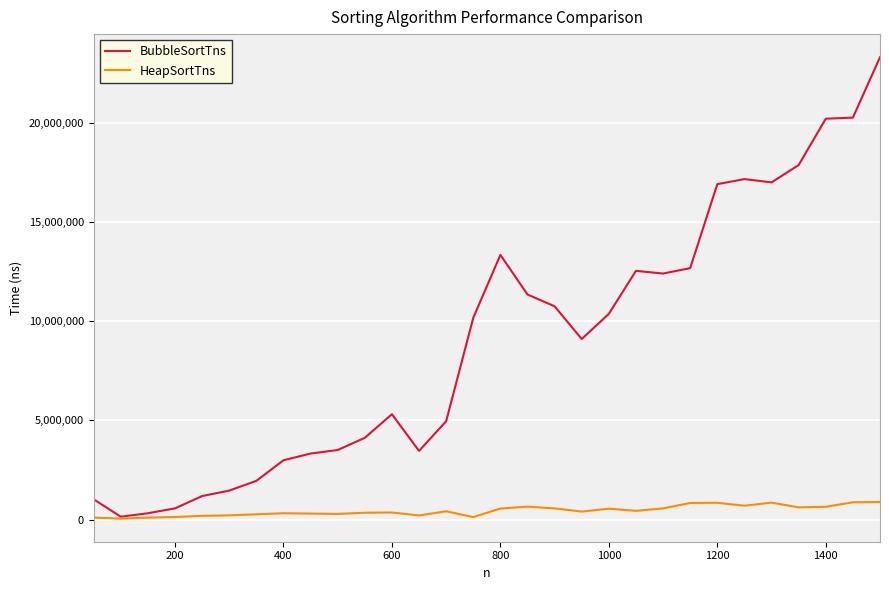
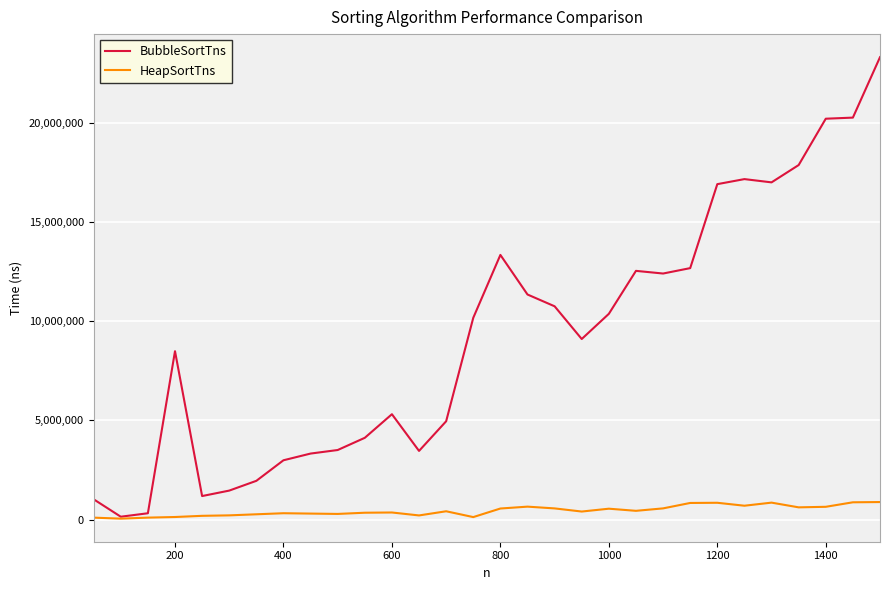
  {
    "BubbleSortTns": {
-     "200": "600,000",
+     "200": "8,500,000",
      "400": "3,000,000",
      "600": "5,300,000",
      "800": "13,300,000",
      "1000": "10,400,000",
      "1200": "16,900,000",
      "1400": "20,200,000"
    },
    "HeapSortTns": {
      "200": "100,000",
      "400": "300,000",
      "600": "400,000",
      "800": "600,000",
      "1000": "600,000",
      "1200": "900,000",
      "1400": "600,000"
    }
  }
